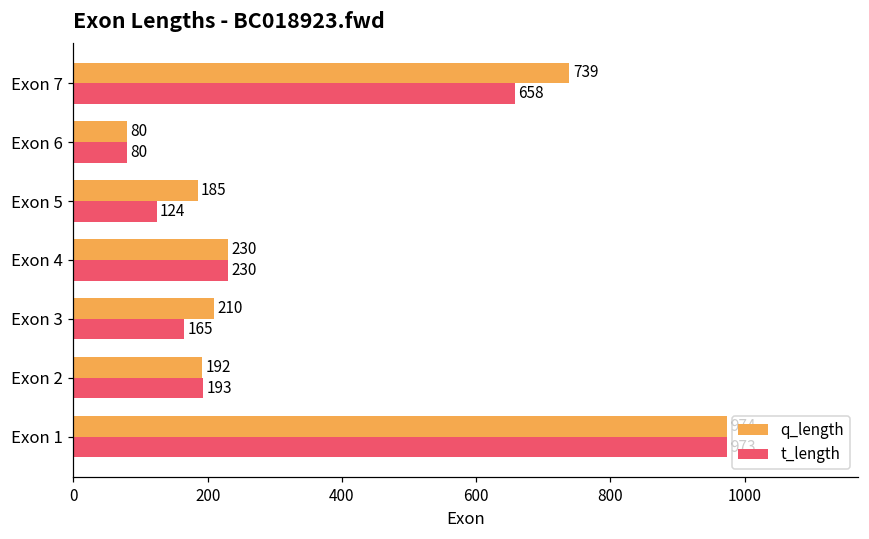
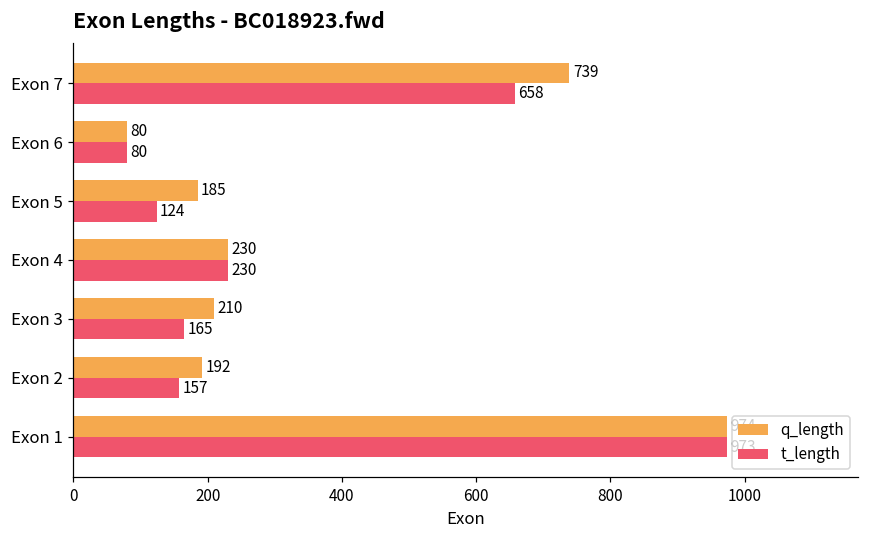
  {
    "q_length": {
      "Exon 7": 739,
      "Exon 6": 80,
      "Exon 5": 185,
      "Exon 4": 230,
      "Exon 3": 210,
      "Exon 2": 192
    },
    "t_length": {
      "Exon 7": 658,
      "Exon 6": 80,
      "Exon 5": 124,
      "Exon 4": 230,
      "Exon 3": 165,
-     "Exon 2": 193
+     "Exon 2": 157
    }
  }
